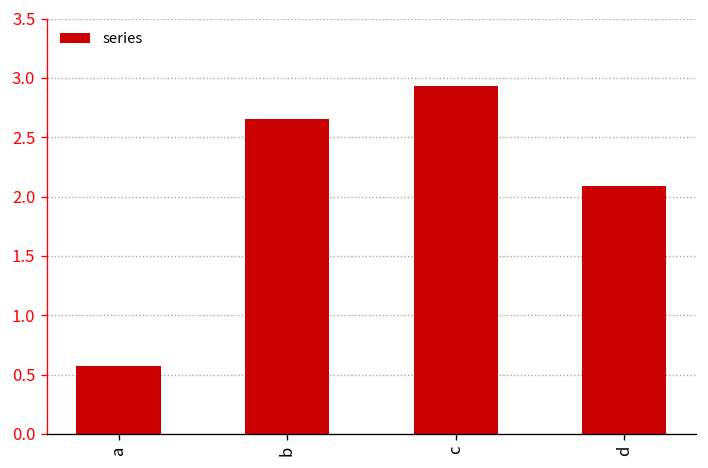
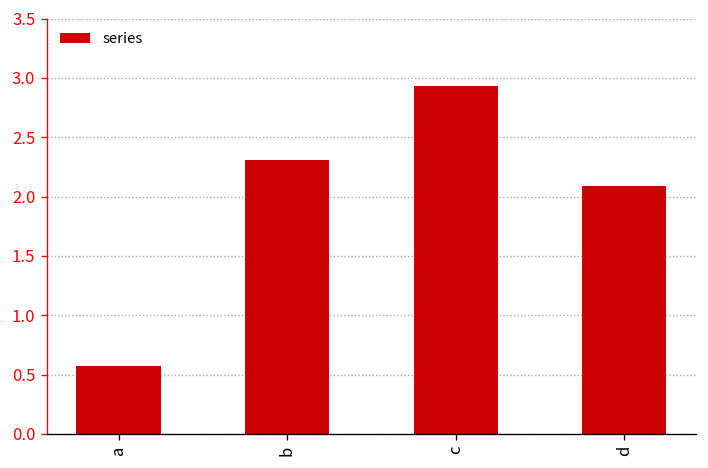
  {
    "a": 0.6,
-   "b": 2.7,
+   "b": 2.3,
    "c": 2.9,
    "d": 2.1
  }
